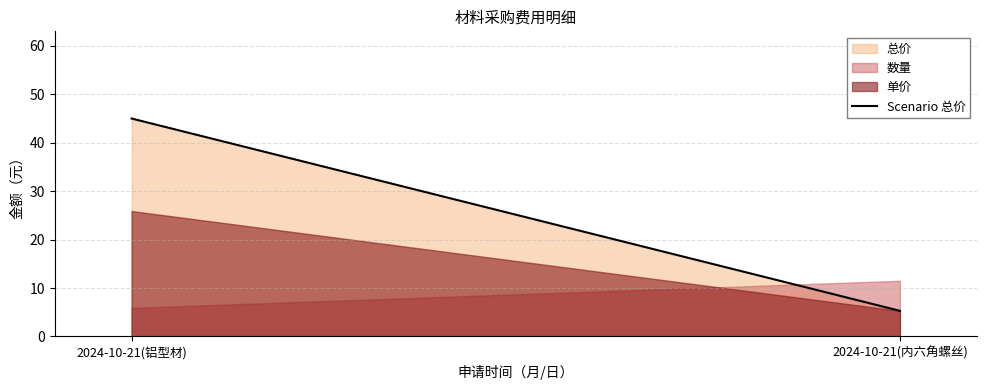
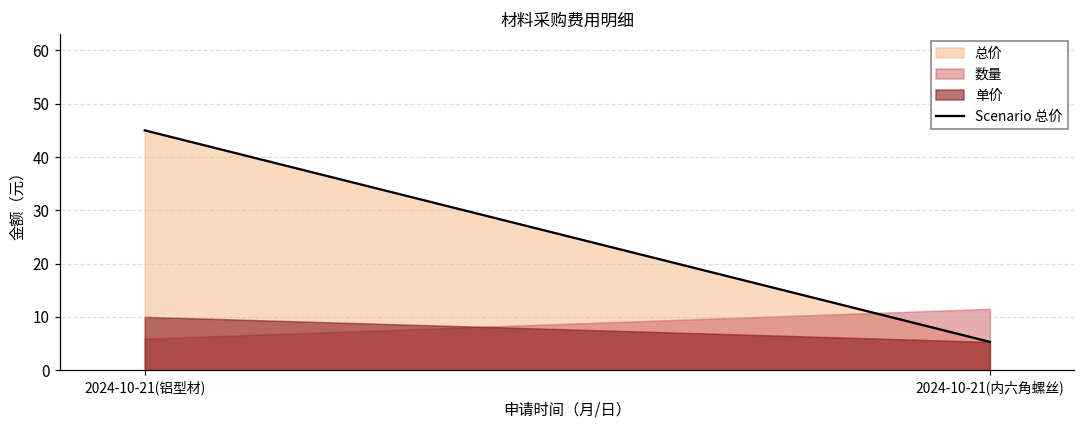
  {
    "总价": {
      "2024-10-21(铝型材)": 45
    },
    "数量": {
      "2024-10-21(铝型材)": 6,
      "2024-10-21(内六角螺丝)": 12
    },
    "单价": {
-     "2024-10-21(铝型材)": 26
+     "2024-10-21(铝型材)": 10
    }
  }
